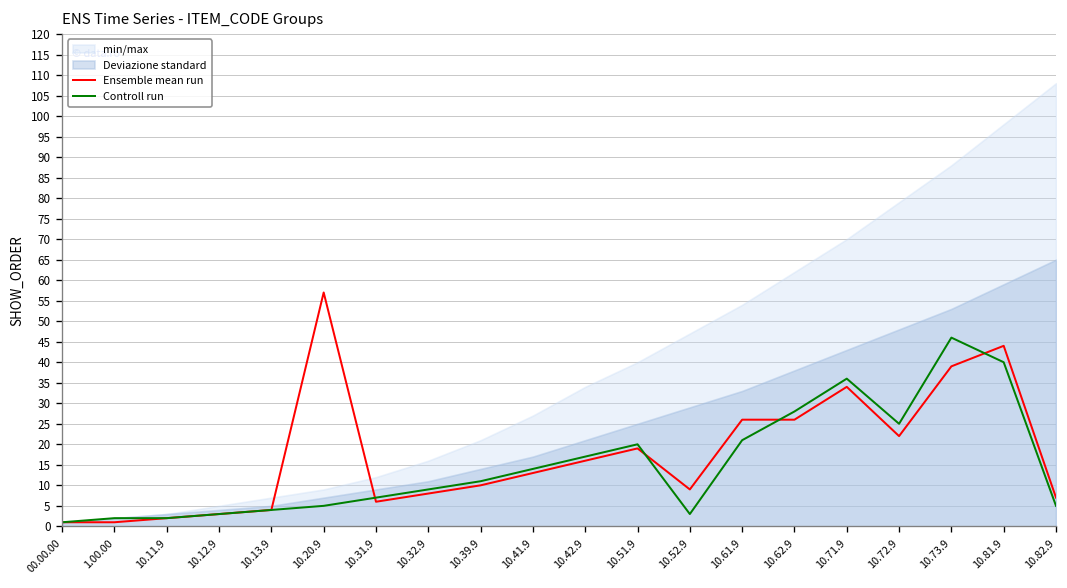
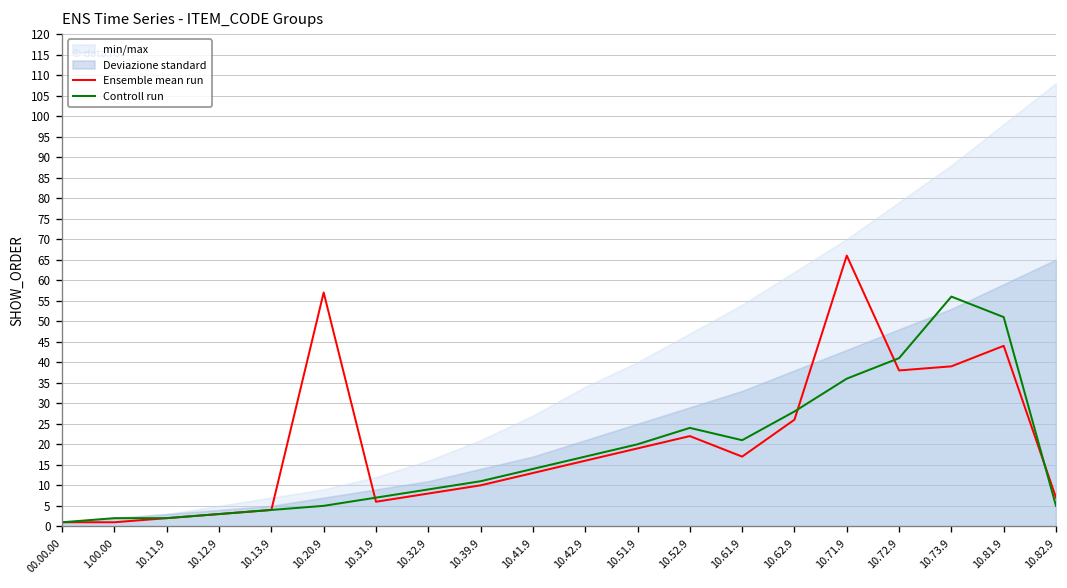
  {
    "Ensemble mean run": {
      "1.00.00": 1,
      "10.20.9": 57,
      "10.31.9": 6,
      "10.32.9": 8,
      "10.39.9": 10,
      "10.41.9": 13,
      "10.42.9": 16,
      "10.51.9": 19,
-     "10.52.9": 9,
-     "10.61.9": 26,
+     "10.52.9": 22,
+     "10.61.9": 17,
      "10.62.9": 26,
-     "10.71.9": 34,
-     "10.72.9": 22,
+     "10.71.9": 66,
+     "10.72.9": 38,
      "10.73.9": 39,
      "10.81.9": 44,
      "10.82.9": 7
    },
    "Controll run": {
      "10.20.9": 5,
      "10.31.9": 7,
      "10.32.9": 9,
      "10.39.9": 11,
      "10.41.9": 14,
      "10.42.9": 17,
      "10.51.9": 20,
-     "10.52.9": 3,
+     "10.52.9": 24,
      "10.61.9": 21,
      "10.62.9": 28,
      "10.71.9": 36,
-     "10.72.9": 25,
-     "10.73.9": 46,
-     "10.81.9": 40,
+     "10.72.9": 41,
+     "10.73.9": 56,
+     "10.81.9": 51,
      "10.82.9": 5
    }
  }
